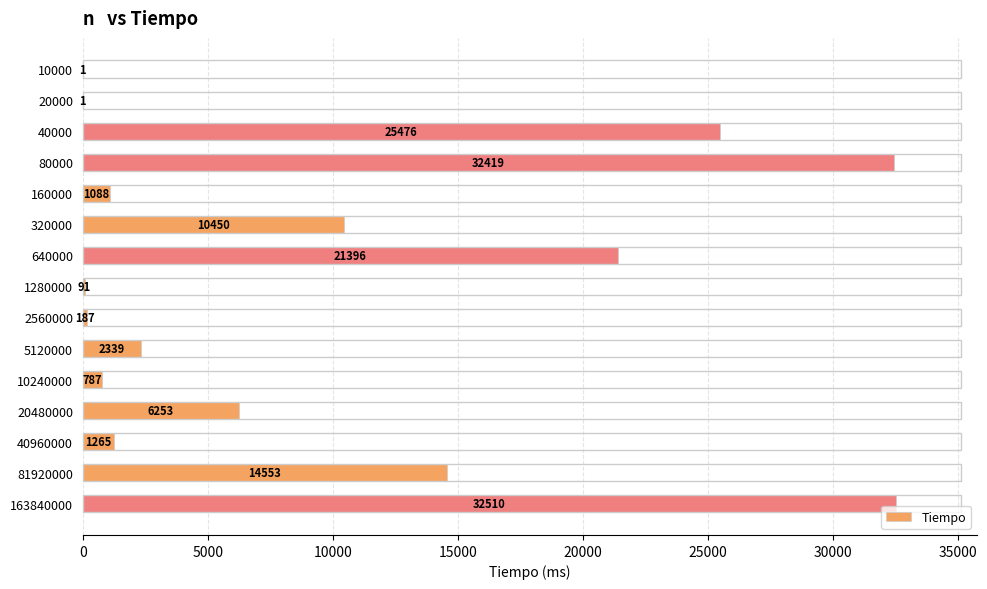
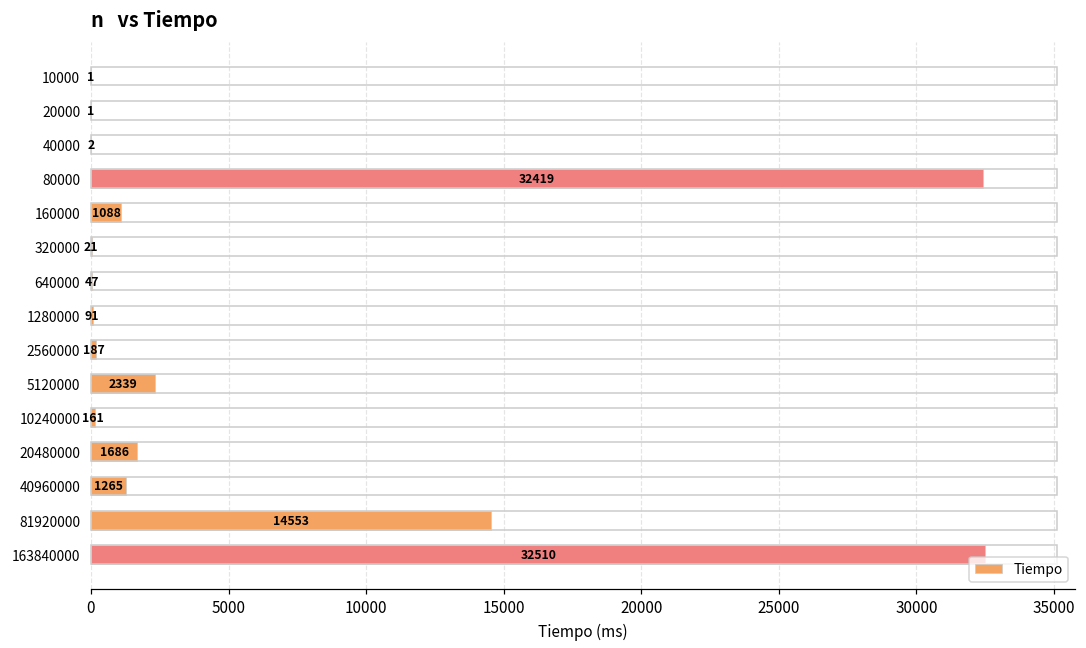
  {
    "10000": 1,
    "20000": 1,
-   "40000": 25476,
+   "40000": 2,
    "80000": 32419,
    "160000": 1088,
-   "320000": 10450,
-   "640000": 21396,
+   "320000": 21,
+   "640000": 47,
    "1280000": 91,
    "2560000": 187,
    "5120000": 2339,
-   "10240000": 787,
-   "20480000": 6253,
+   "10240000": 161,
+   "20480000": 1686,
    "40960000": 1265,
    "81920000": 14553,
    "163840000": 32510
  }
